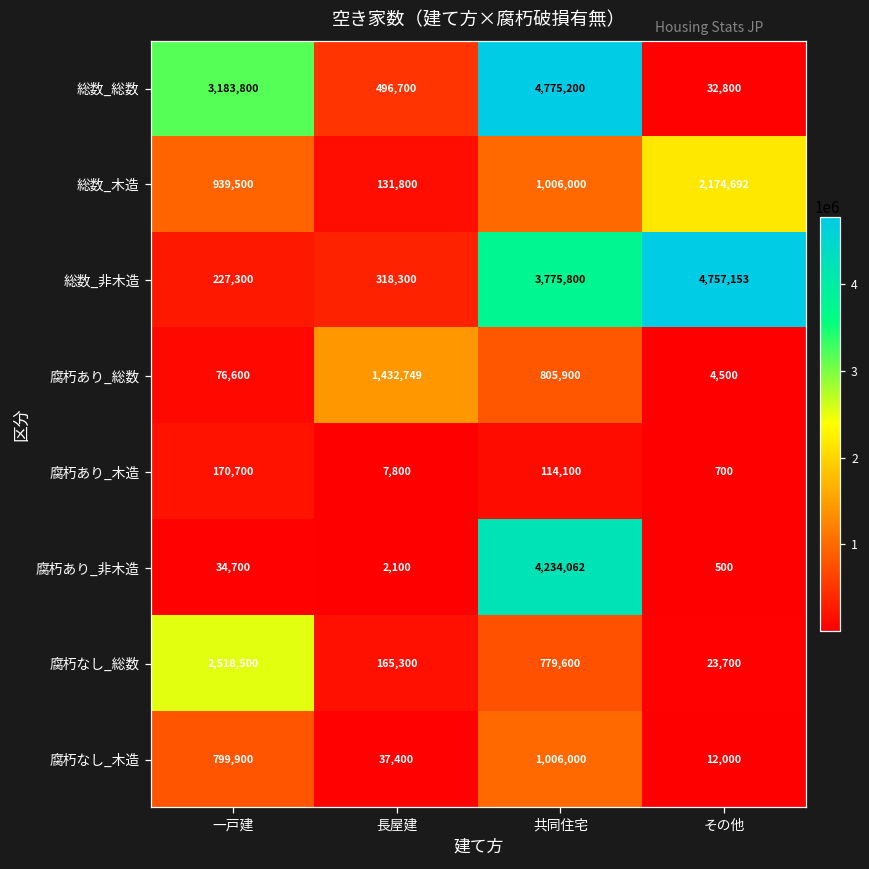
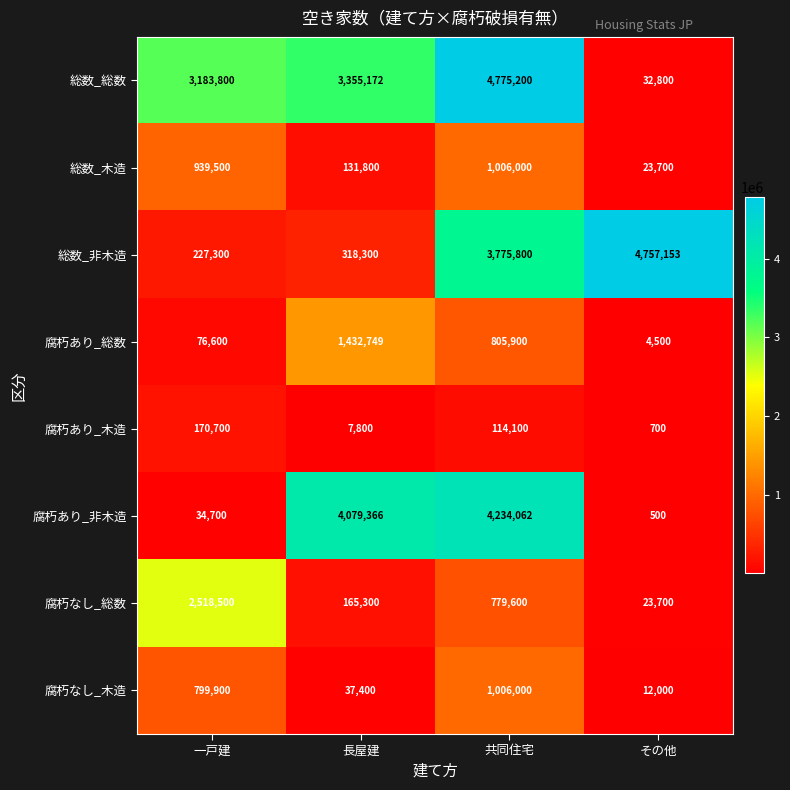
  {
    "総数_総数": {
      "一戸建": "3,183,800",
-     "長屋建": "496,700",
+     "長屋建": "3,355,172",
      "共同住宅": "4,775,200",
      "その他": "32,800"
    },
    "総数_木造": {
      "一戸建": "939,500",
      "長屋建": "131,800",
      "共同住宅": "1,006,000",
-     "その他": "2,174,692"
+     "その他": "23,700"
    },
    "総数_非木造": {
      "一戸建": "227,300",
      "長屋建": "318,300",
      "共同住宅": "3,775,800",
      "その他": "4,757,153"
    },
    "腐朽あり_総数": {
      "一戸建": "76,600",
      "長屋建": "1,432,749",
      "共同住宅": "805,900",
      "その他": "4,500"
    },
    "腐朽あり_木造": {
      "一戸建": "170,700",
      "長屋建": "7,800",
      "共同住宅": "114,100",
      "その他": "700"
    },
    "腐朽あり_非木造": {
      "一戸建": "34,700",
-     "長屋建": "2,100",
+     "長屋建": "4,079,366",
      "共同住宅": "4,234,062",
      "その他": "500"
    },
    "腐朽なし_総数": {
      "一戸建": "2,518,500",
      "長屋建": "165,300",
      "共同住宅": "779,600",
      "その他": "23,700"
    },
    "腐朽なし_木造": {
      "一戸建": "799,900",
      "長屋建": "37,400",
      "共同住宅": "1,006,000",
      "その他": "12,000"
    }
  }
